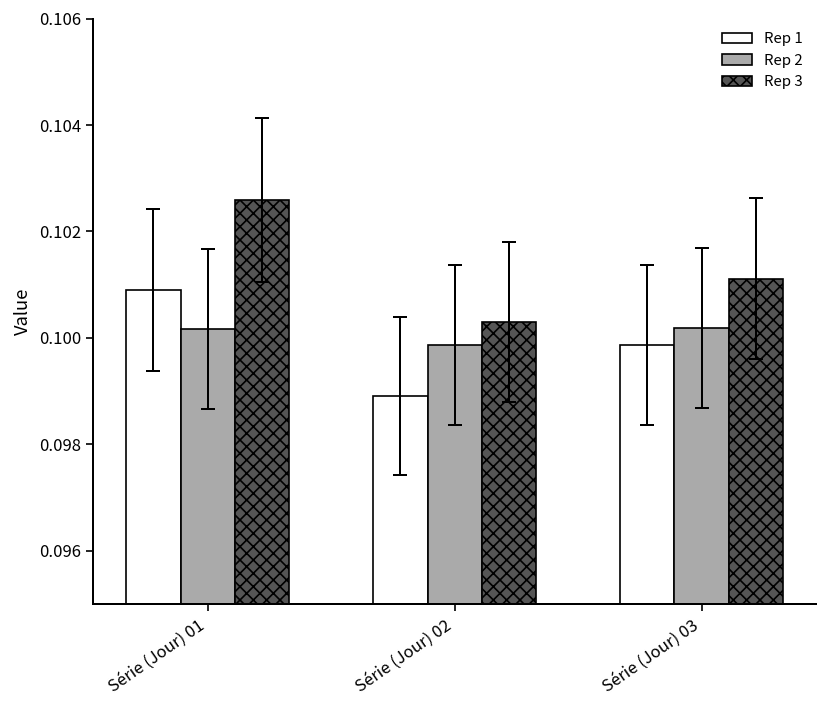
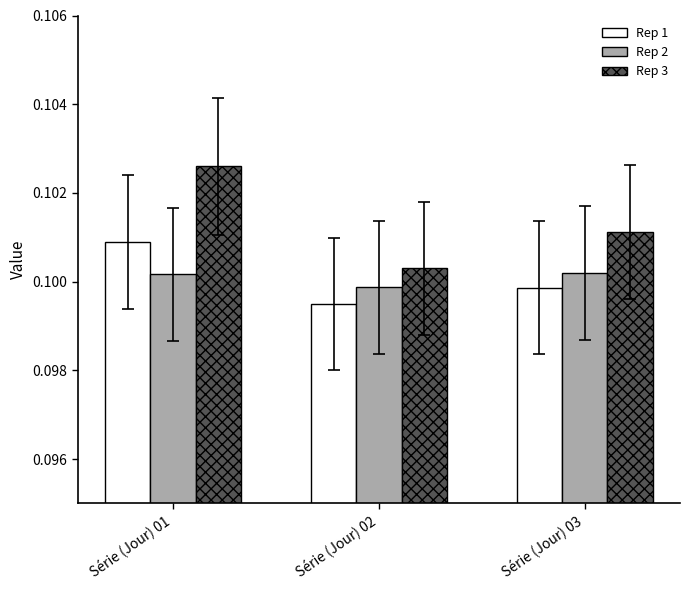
  {
    "Rep 1": {
      "Série (Jour) 01": 0.1009,
-     "Série (Jour) 02": 0.0989,
+     "Série (Jour) 02": 0.0995,
      "Série (Jour) 03": 0.0999
    },
    "Rep 2": {
      "Série (Jour) 01": 0.1002,
      "Série (Jour) 02": 0.0999,
      "Série (Jour) 03": 0.1002
    },
    "Rep 3": {
      "Série (Jour) 01": 0.1026,
      "Série (Jour) 02": 0.1003,
      "Série (Jour) 03": 0.1011
    }
  }
